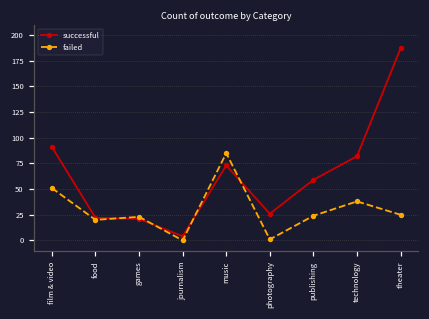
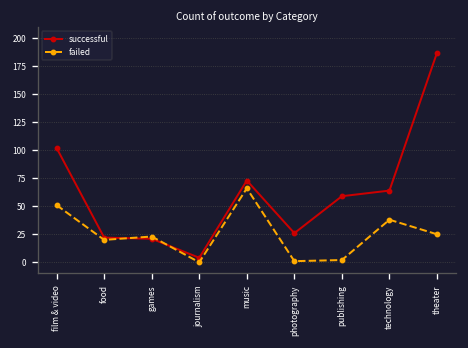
  {
    "successful": {
-     "film & video": 90,
+     "film & video": 100,
      "journalism": 0,
      "music": 70,
      "photography": 30,
      "publishing": 60,
-     "technology": 80,
+     "technology": 60,
      "theater": 190
    },
    "failed": {
      "film & video": 50,
      "journalism": 0,
-     "music": 90,
+     "music": 70,
      "photography": 0,
-     "publishing": 20,
+     "publishing": 0,
      "technology": 40,
      "theater": 30
    }
  }
